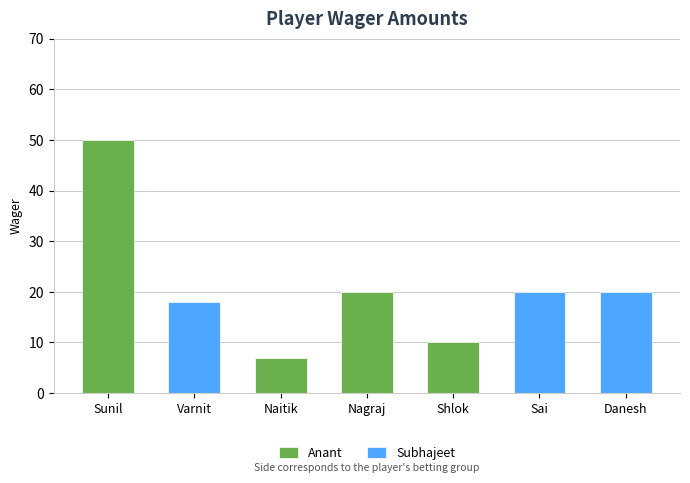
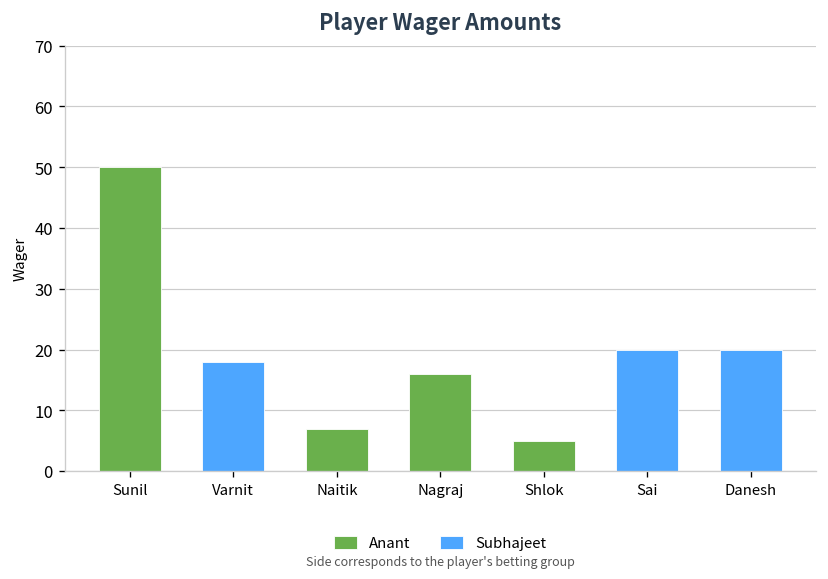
  {
    "Sunil": 50,
    "Varnit": 18,
    "Naitik": 7,
-   "Nagraj": 20,
-   "Shlok": 10,
+   "Nagraj": 16,
+   "Shlok": 5,
    "Sai": 20,
    "Danesh": 20
  }
